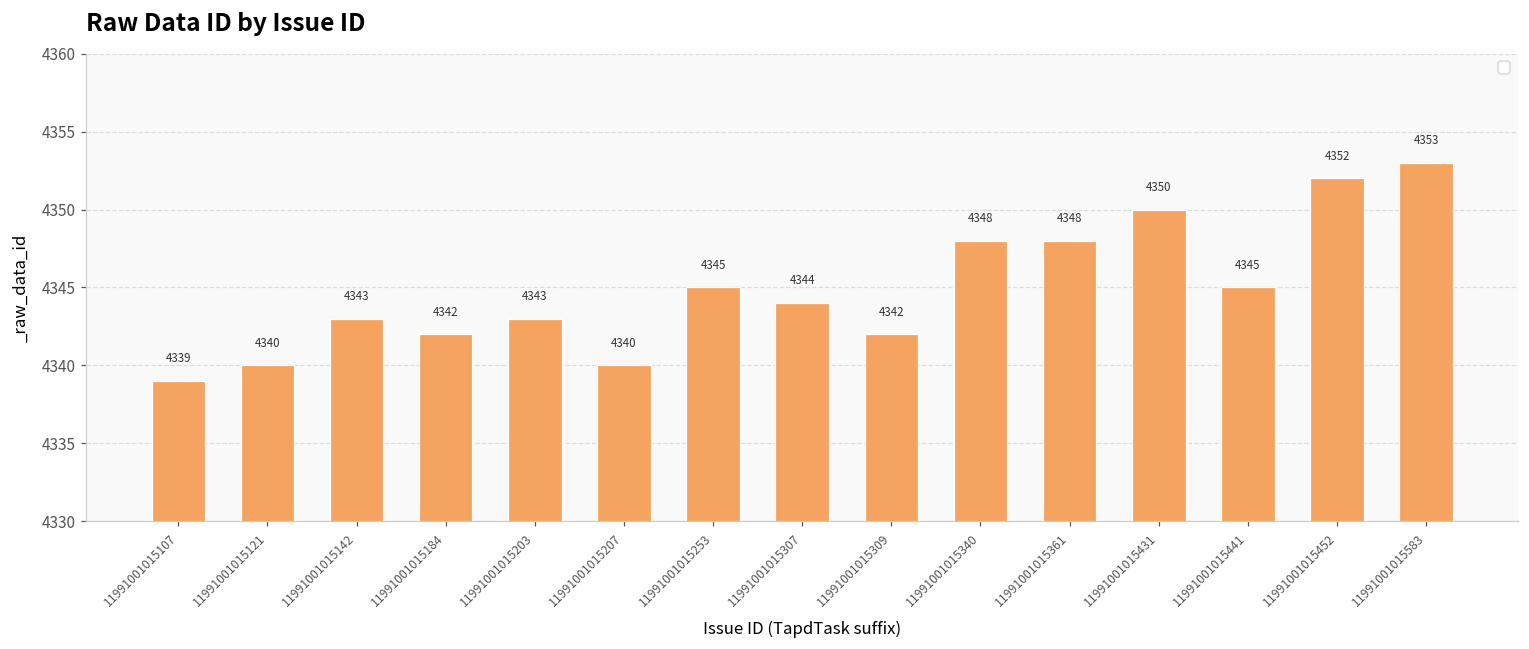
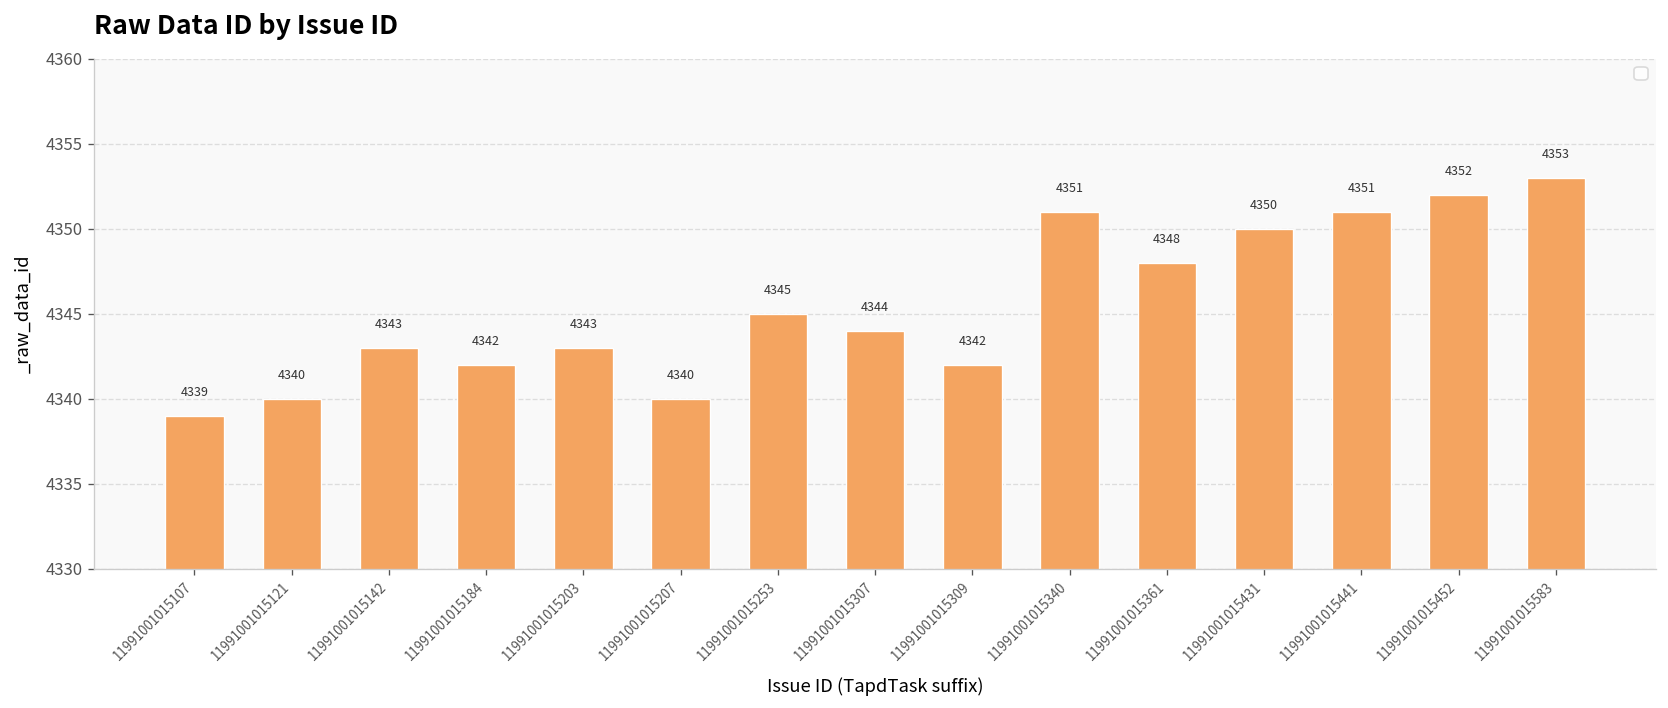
  {
    "11991001015107": 4339,
    "11991001015121": 4340,
    "11991001015142": 4343,
    "11991001015184": 4342,
    "11991001015203": 4343,
    "11991001015207": 4340,
    "11991001015253": 4345,
    "11991001015307": 4344,
    "11991001015309": 4342,
-   "11991001015340": 4348,
+   "11991001015340": 4351,
    "11991001015361": 4348,
    "11991001015431": 4350,
-   "11991001015441": 4345,
+   "11991001015441": 4351,
    "11991001015452": 4352,
    "11991001015583": 4353
  }
